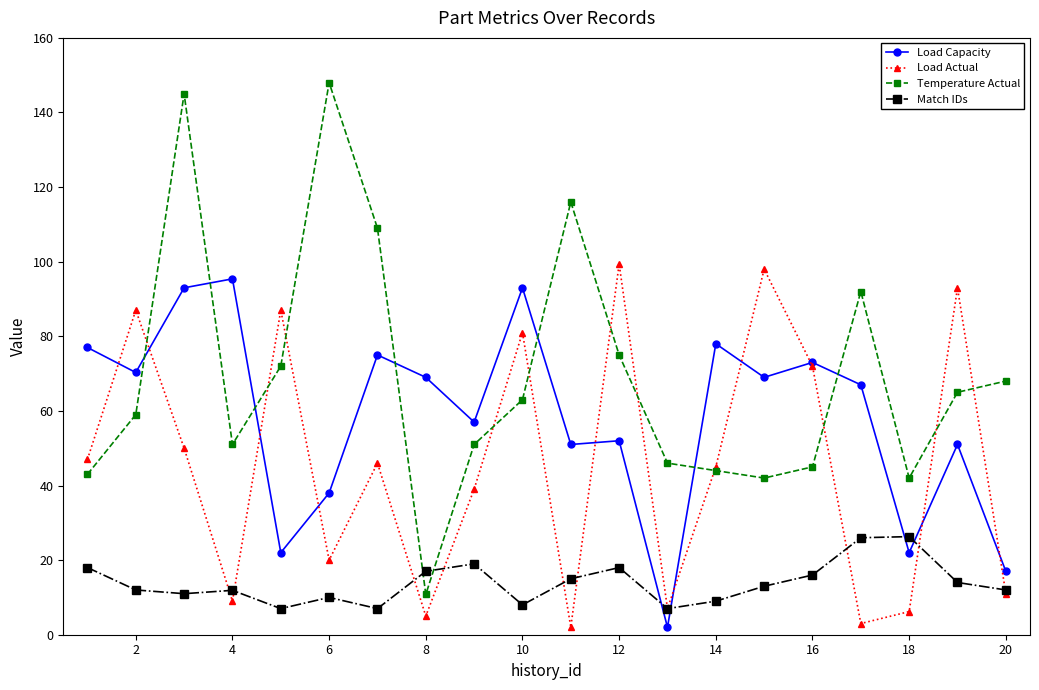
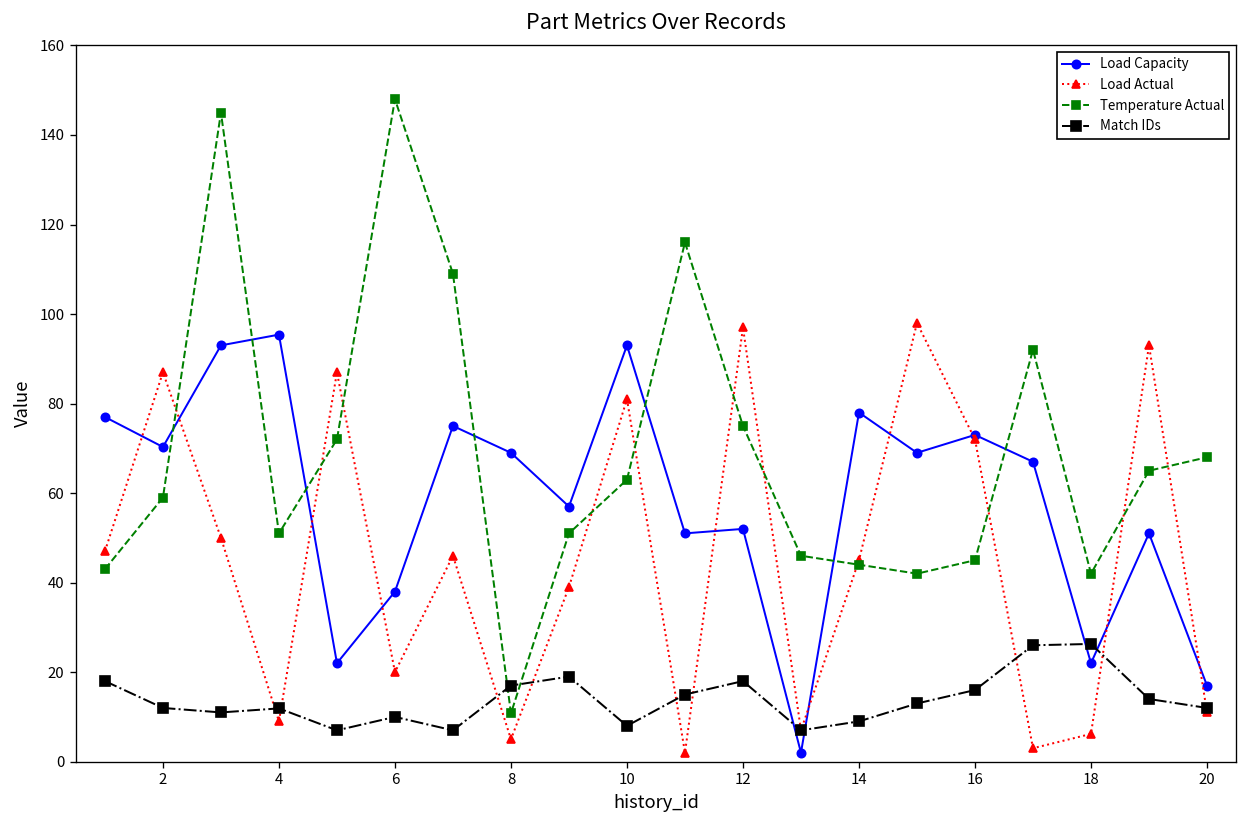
  {
    "Load Capacity": {
      "2": 70,
      "4": 95,
      "6": 38,
      "8": 69,
      "10": 93,
      "12": 52,
      "14": 78,
      "16": 73,
      "18": 22,
      "20": 17
    },
    "Load Actual": {
      "2": 87,
      "4": 9,
      "6": 20,
      "8": 5,
      "10": 81,
-     "12": 99,
+     "12": 97,
      "14": 45,
      "16": 72,
      "18": 6,
      "20": 11
    },
    "Temperature Actual": {
      "2": 59,
      "4": 51,
      "6": 148,
      "8": 11,
      "10": 63,
      "12": 75,
      "14": 44,
      "16": 45,
      "18": 42,
      "20": 68
    },
    "Match IDs": {
      "2": 12,
      "4": 12,
      "6": 10,
      "8": 17,
      "10": 8,
      "12": 18,
      "14": 9,
      "16": 16,
      "18": 26,
      "20": 12
    }
  }
